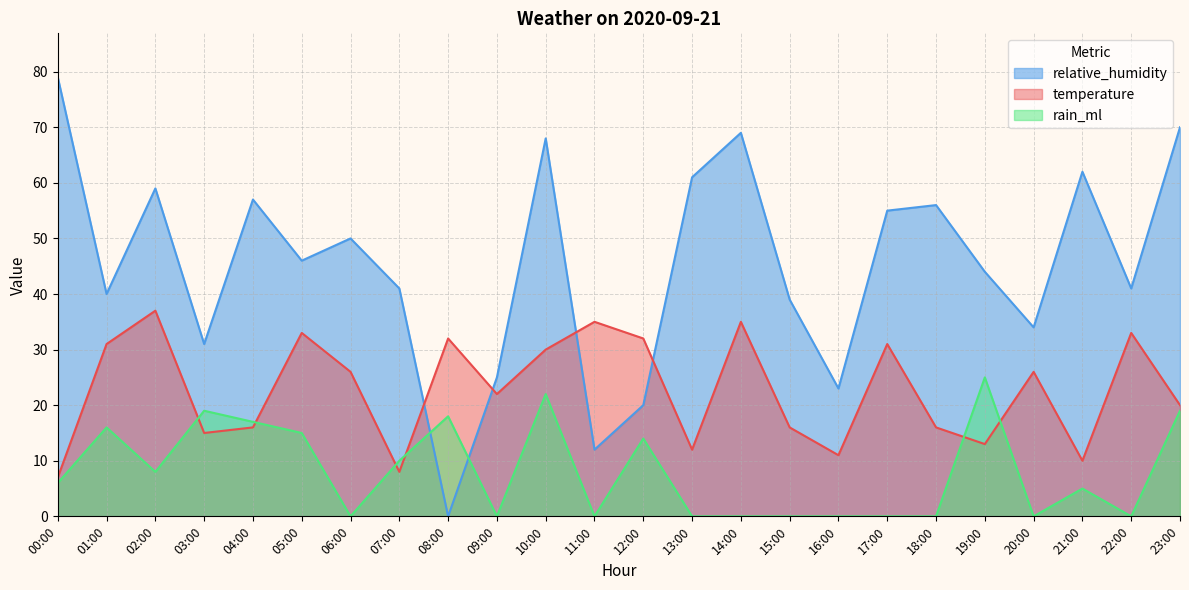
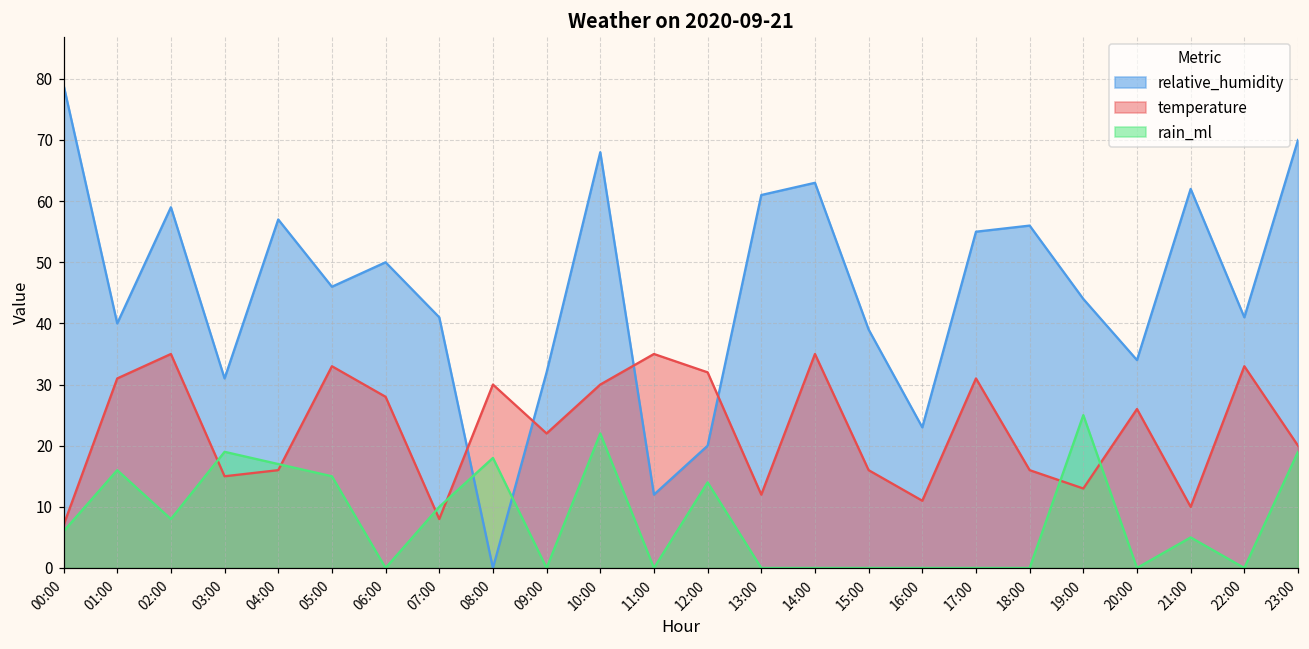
  {
    "relative_humidity": {
      "00:00": 79,
      "01:00": 40,
      "02:00": 59,
      "03:00": 31,
      "04:00": 57,
      "05:00": 46,
      "06:00": 50,
      "07:00": 41,
      "08:00": 0,
-     "09:00": 25,
+     "09:00": 32,
      "10:00": 68,
      "11:00": 12,
      "12:00": 20,
      "13:00": 61,
-     "14:00": 69,
+     "14:00": 63,
      "15:00": 39,
      "16:00": 23,
      "17:00": 55,
      "18:00": 56,
      "19:00": 44,
      "20:00": 34,
      "21:00": 62,
      "22:00": 41,
      "23:00": 70
    },
    "temperature": {
      "00:00": 7,
      "01:00": 31,
-     "02:00": 37,
+     "02:00": 35,
      "03:00": 15,
      "04:00": 16,
      "05:00": 33,
-     "06:00": 26,
+     "06:00": 28,
      "07:00": 8,
-     "08:00": 32,
+     "08:00": 30,
      "09:00": 22,
      "10:00": 30,
      "11:00": 35,
      "12:00": 32,
      "13:00": 12,
      "14:00": 35,
      "15:00": 16,
      "16:00": 11,
      "17:00": 31,
      "18:00": 16,
      "19:00": 13,
      "20:00": 26,
      "21:00": 10,
      "22:00": 33,
      "23:00": 20
    },
    "rain_ml": {
      "00:00": 6,
      "01:00": 16,
      "02:00": 8,
      "03:00": 19,
      "04:00": 17,
      "05:00": 15,
      "06:00": 0,
      "07:00": 10,
      "08:00": 18,
      "09:00": 0,
      "10:00": 22,
      "11:00": 0,
      "12:00": 14,
      "13:00": 0,
      "14:00": 0,
      "15:00": 0,
      "16:00": 0,
      "17:00": 0,
      "18:00": 0,
      "19:00": 25,
      "20:00": 0,
      "21:00": 5,
      "22:00": 0,
      "23:00": 19
    }
  }
